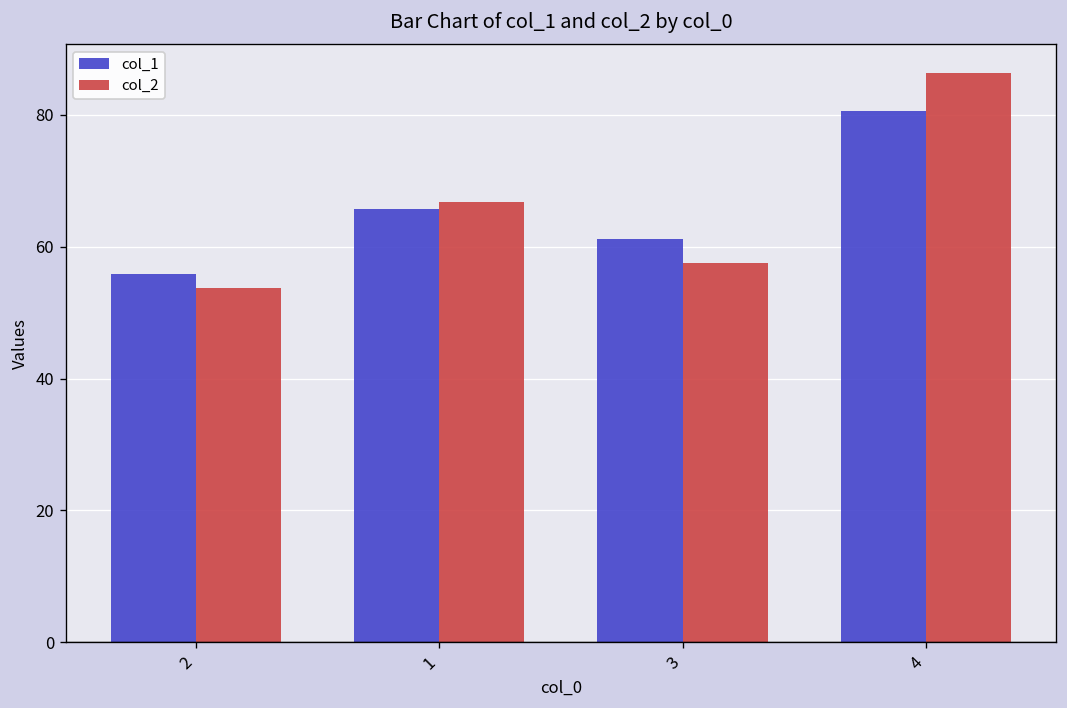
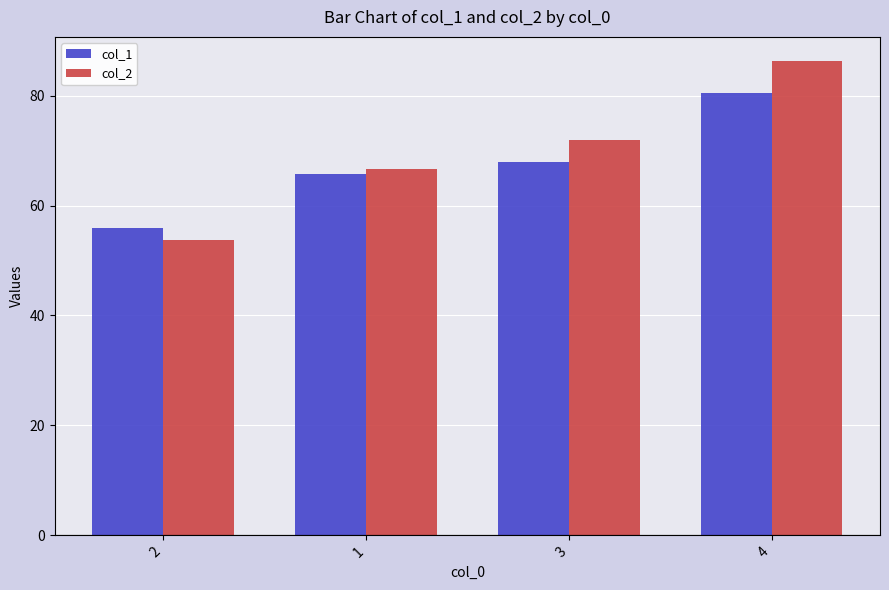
  {
    "col_1": {
      "2": 56,
      "1": 66,
-     "3": 61,
+     "3": 68,
      "4": 81
    },
    "col_2": {
      "2": 54,
      "1": 67,
-     "3": 58,
+     "3": 72,
      "4": 86
    }
  }
